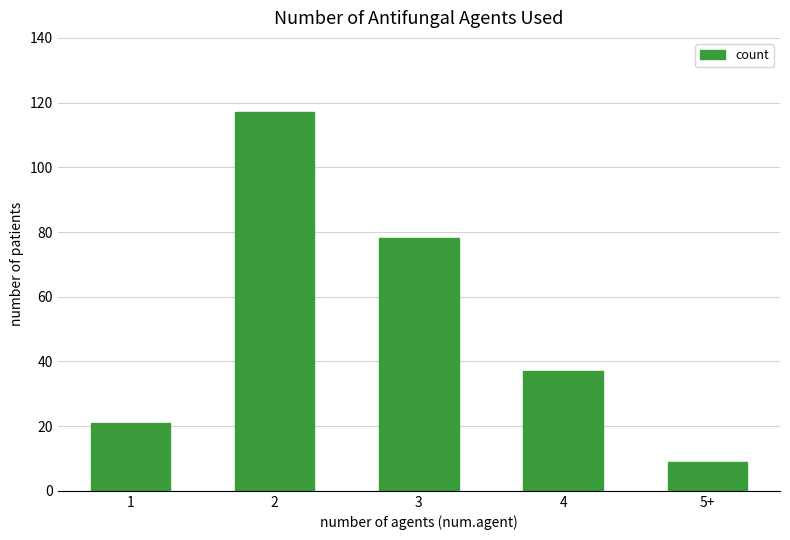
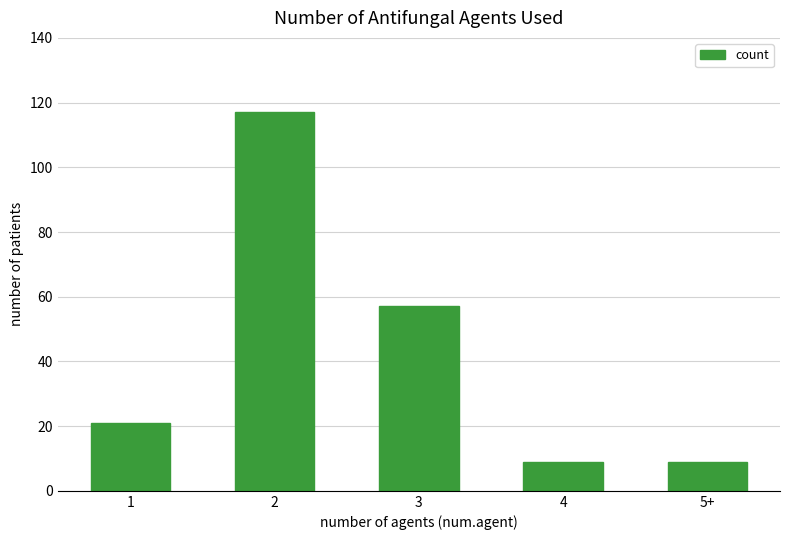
  {
    "1": 21,
    "2": 117,
-   "3": 78,
-   "4": 37,
+   "3": 57,
+   "4": 9,
    "5+": 9
  }
